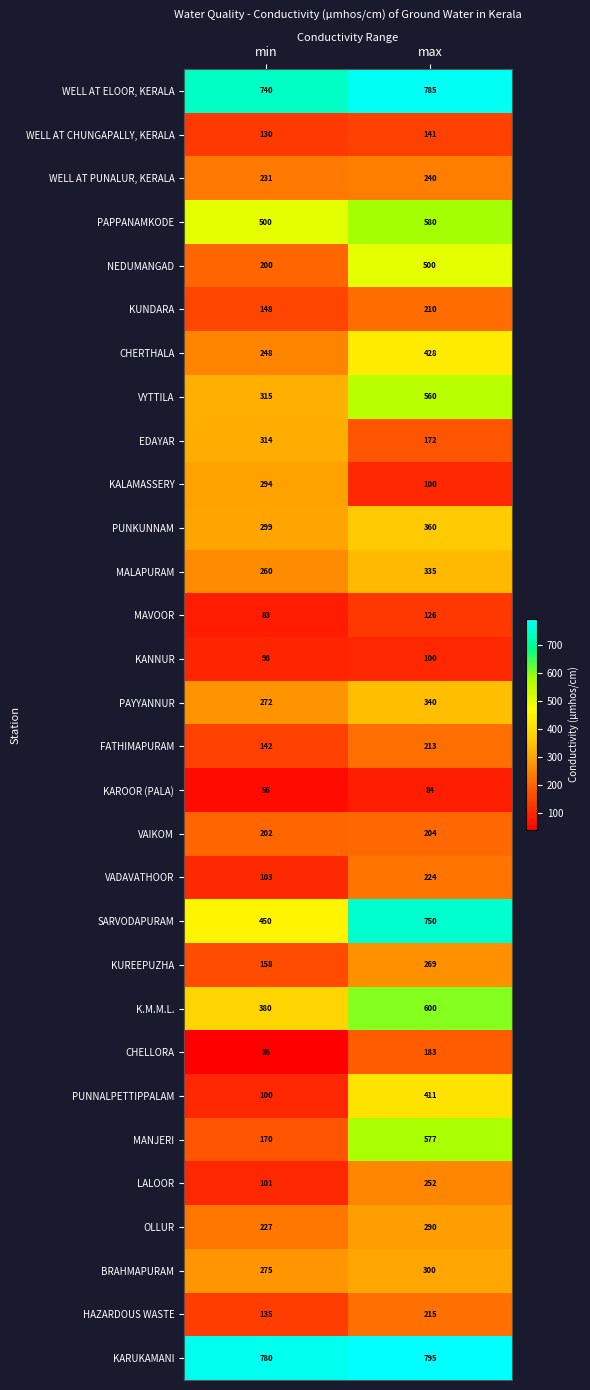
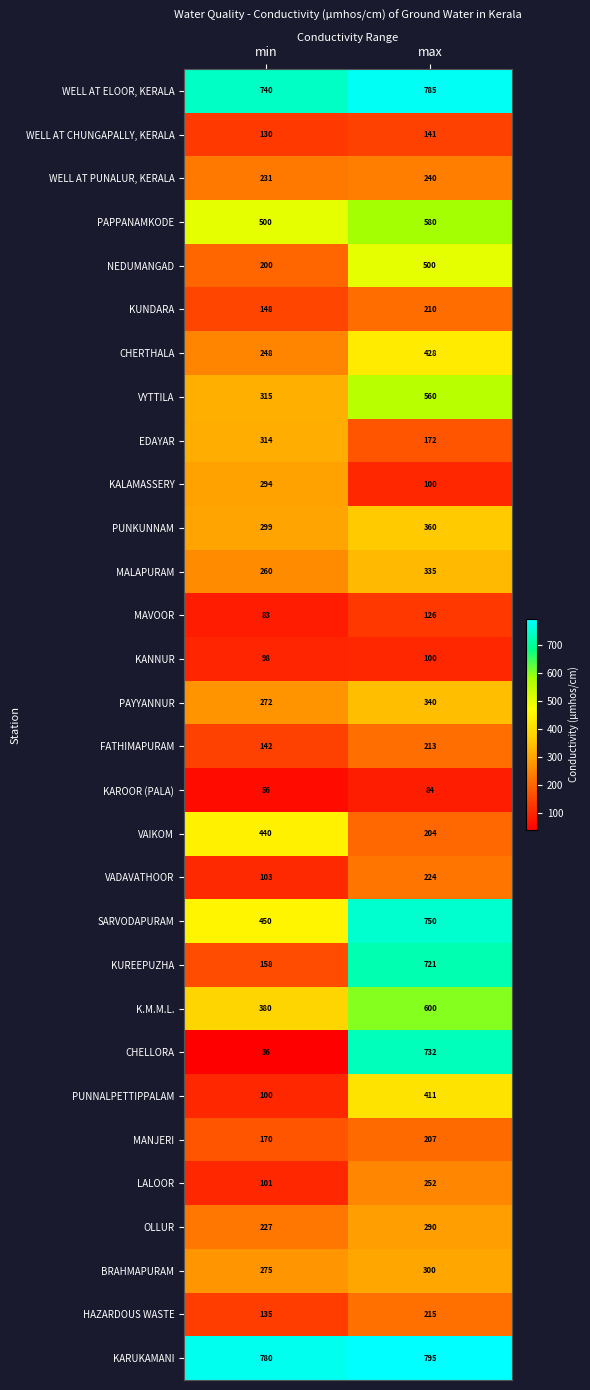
  {
    "WELL AT ELOOR, KERALA": {
      "min": 740,
      "max": 785
    },
    "WELL AT CHUNGAPALLY, KERALA": {
      "min": 130,
      "max": 141
    },
    "WELL AT PUNALUR, KERALA": {
      "min": 231,
      "max": 240
    },
    "PAPPANAMKODE": {
      "min": 500,
      "max": 580
    },
    "NEDUMANGAD": {
      "min": 200,
      "max": 500
    },
    "KUNDARA": {
      "min": 148,
      "max": 210
    },
    "CHERTHALA": {
      "min": 248,
      "max": 428
    },
    "VYTTILA": {
      "min": 315,
      "max": 560
    },
    "EDAYAR": {
      "min": 314,
      "max": 172
    },
    "KALAMASSERY": {
      "min": 294,
      "max": 100
    },
    "PUNKUNNAM": {
      "min": 299,
      "max": 360
    },
    "MALAPURAM": {
      "min": 260,
      "max": 335
    },
    "MAVOOR": {
      "min": 83,
      "max": 126
    },
    "KANNUR": {
      "min": 98,
      "max": 100
    },
    "PAYYANNUR": {
      "min": 272,
      "max": 340
    },
    "FATHIMAPURAM": {
      "min": 142,
      "max": 213
    },
    "KAROOR (PALA)": {
      "min": 56,
      "max": 84
    },
    "VAIKOM": {
-     "min": 202,
+     "min": 440,
      "max": 204
    },
    "VADAVATHOOR": {
      "min": 103,
      "max": 224
    },
    "SARVODAPURAM": {
      "min": 450,
      "max": 750
    },
    "KUREEPUZHA": {
      "min": 158,
-     "max": 269
+     "max": 721
    },
    "K.M.M.L.": {
      "min": 380,
      "max": 600
    },
    "CHELLORA": {
      "min": 36,
-     "max": 183
+     "max": 732
    },
    "PUNNALPETTIPPALAM": {
      "min": 100,
      "max": 411
    },
    "MANJERI": {
      "min": 170,
-     "max": 577
+     "max": 207
    },
    "LALOOR": {
      "min": 101,
      "max": 252
    },
    "OLLUR": {
      "min": 227,
      "max": 290
    },
    "BRAHMAPURAM": {
      "min": 275,
      "max": 300
    },
    "HAZARDOUS WASTE": {
      "min": 135,
      "max": 215
    },
    "KARUKAMANI": {
      "min": 780,
      "max": 795
    }
  }
